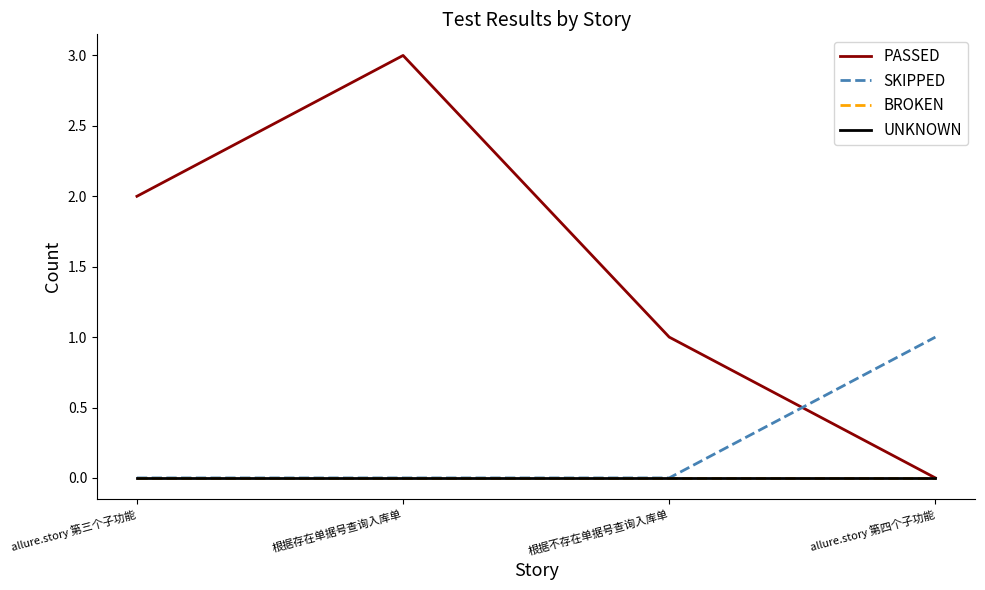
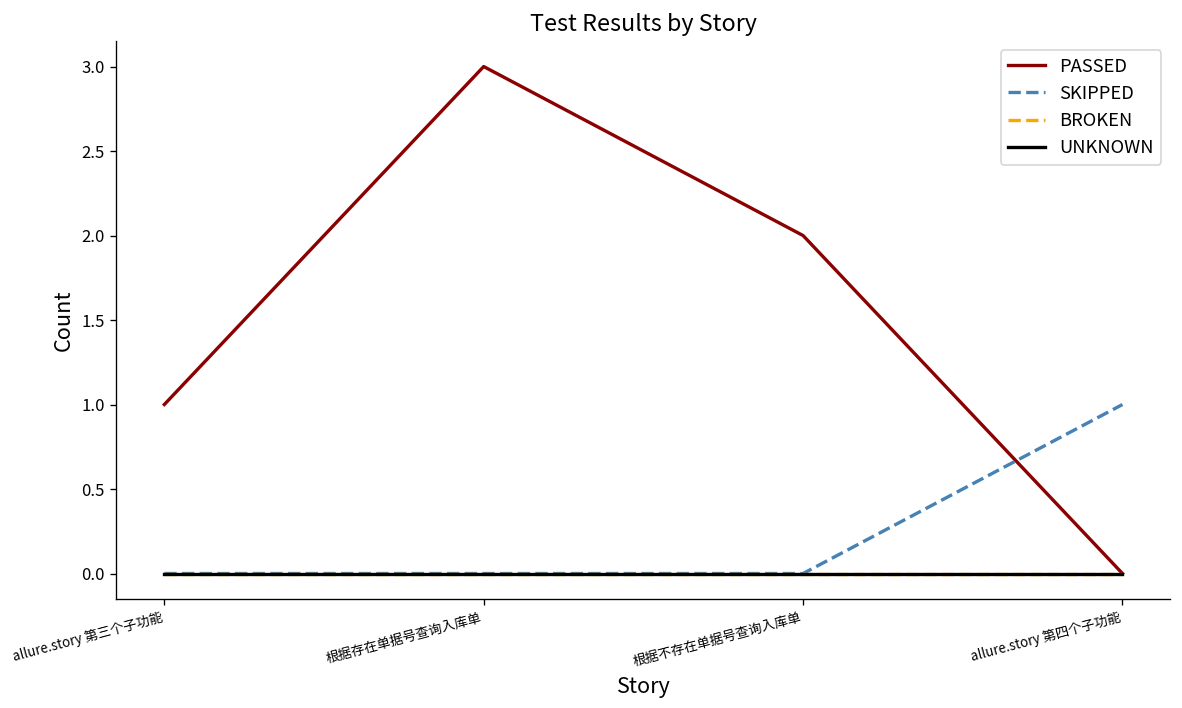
  {
    "PASSED": {
-     "allure.story 第三个子功能": 2,
+     "allure.story 第三个子功能": 1,
      "根据存在单据号查询入库单": 3,
-     "根据不存在单据号查询入库单": 1
+     "根据不存在单据号查询入库单": 2
    },
    "SKIPPED": {
      "allure.story 第四个子功能": 1
    }
  }
